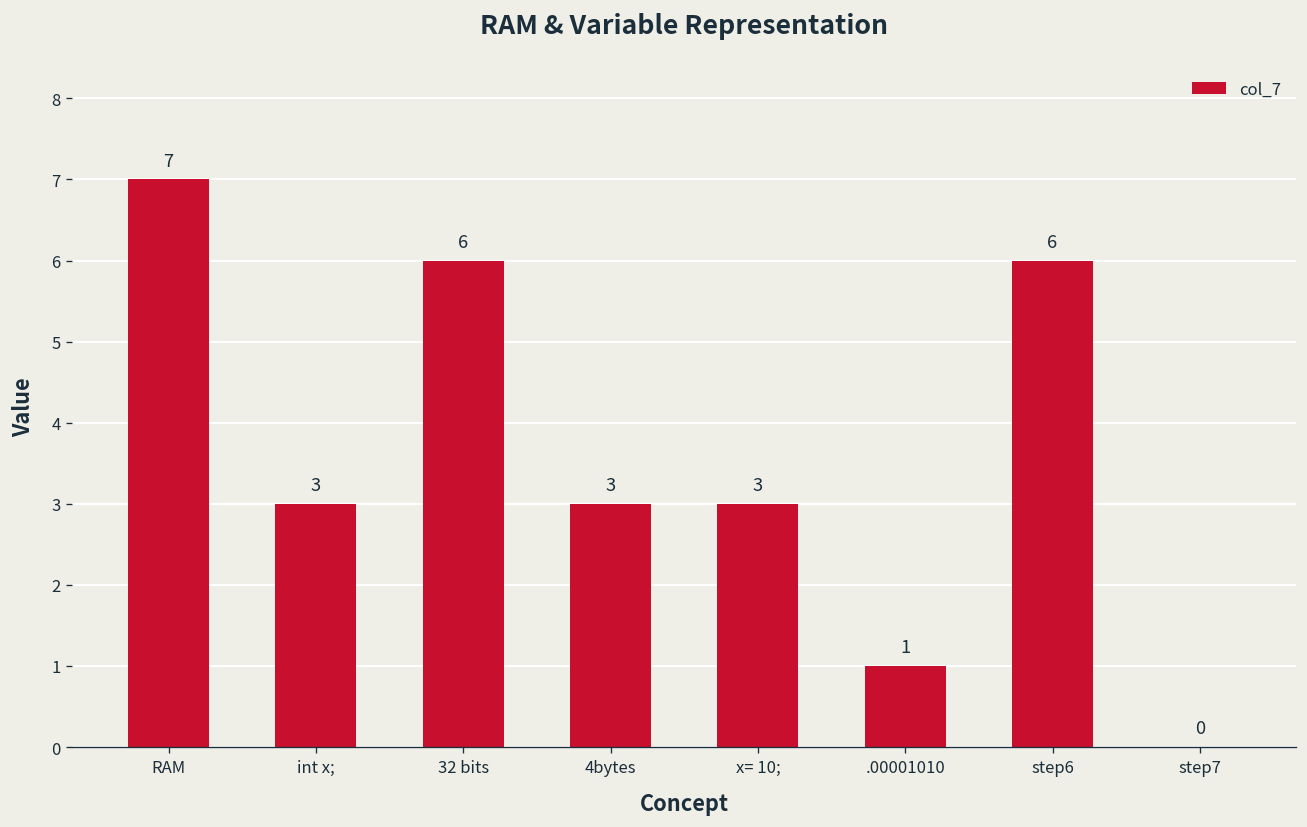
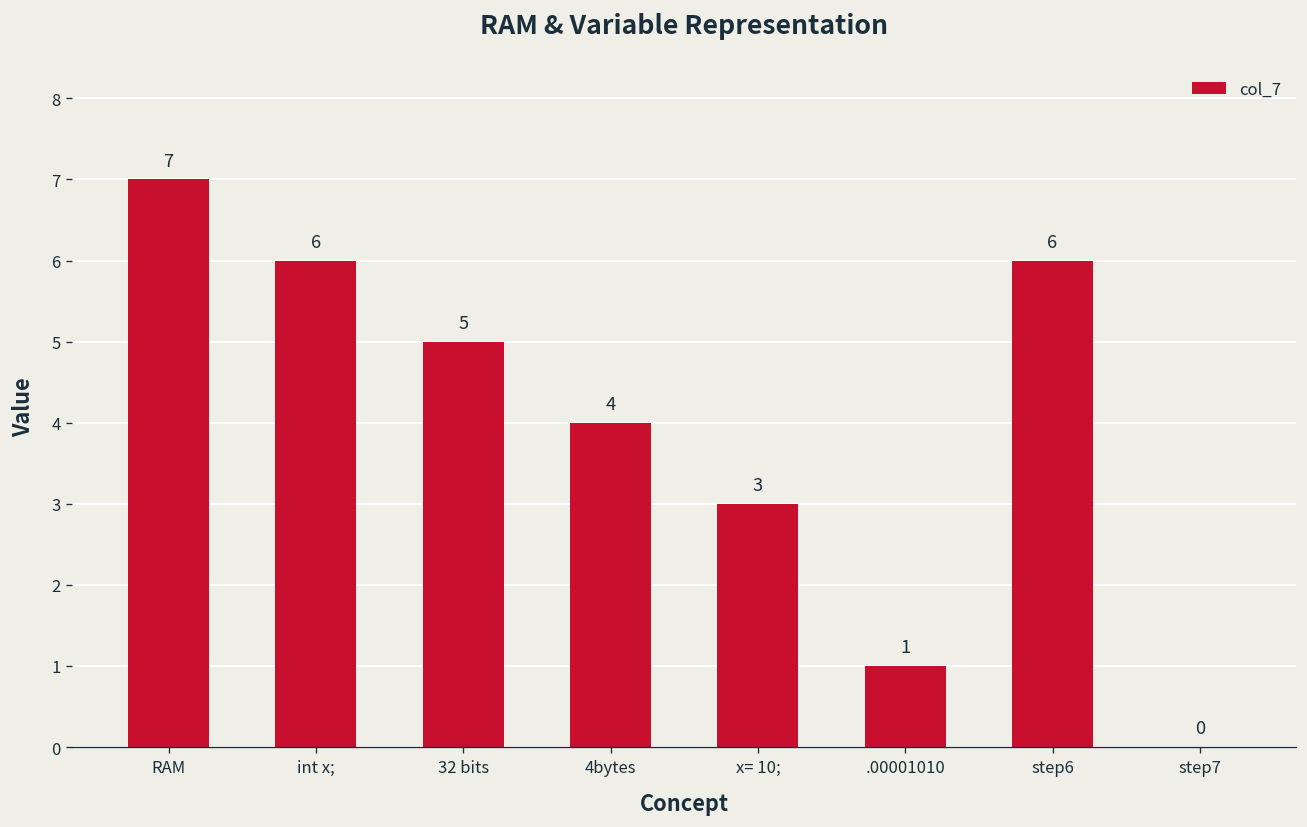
  {
    "RAM": 7,
-   "int x;": 3,
-   "32 bits": 6,
-   "4bytes": 3,
+   "int x;": 6,
+   "32 bits": 5,
+   "4bytes": 4,
    "x= 10;": 3,
    ".00001010": 1,
    "step6": 6,
    "step7": 0
  }
